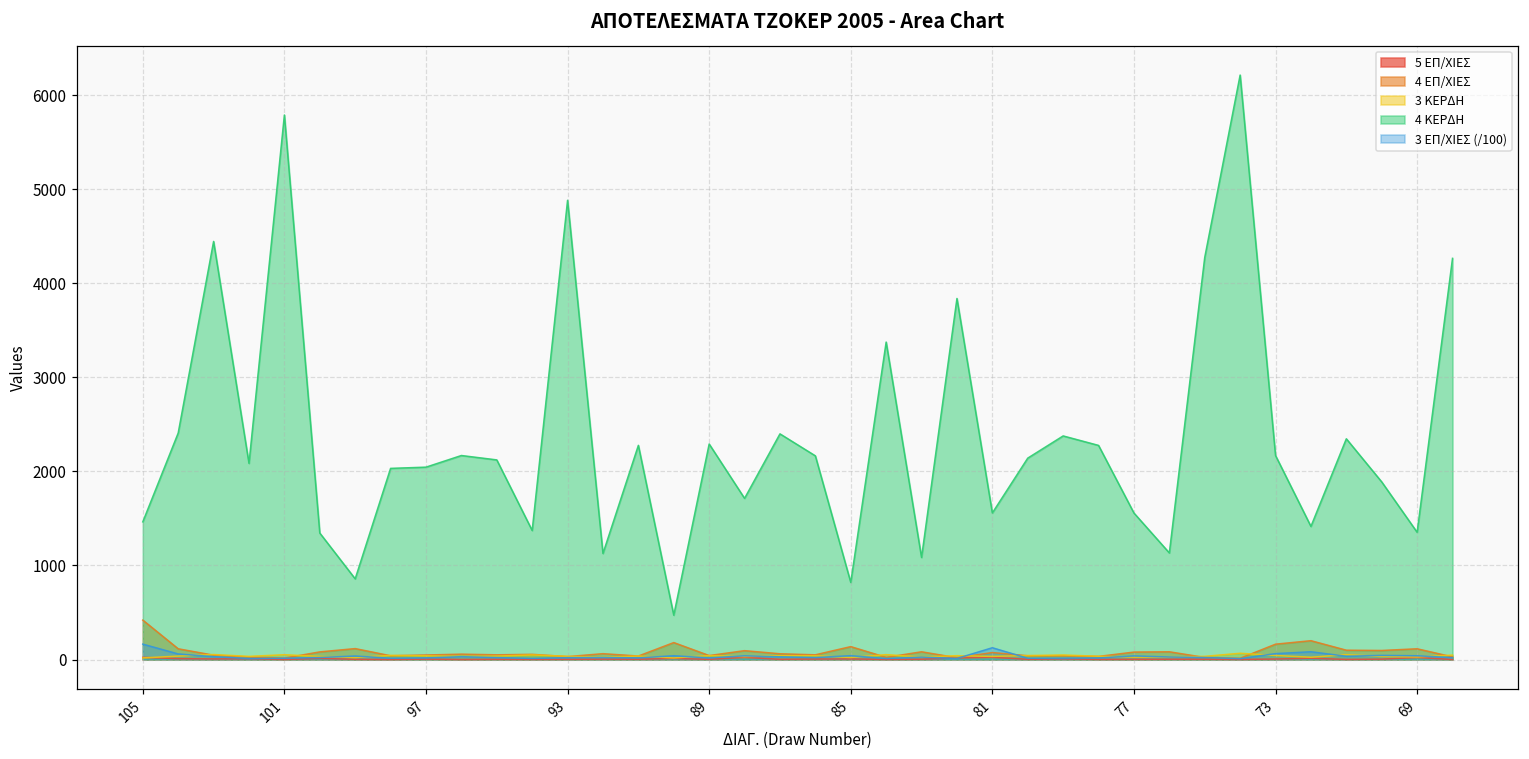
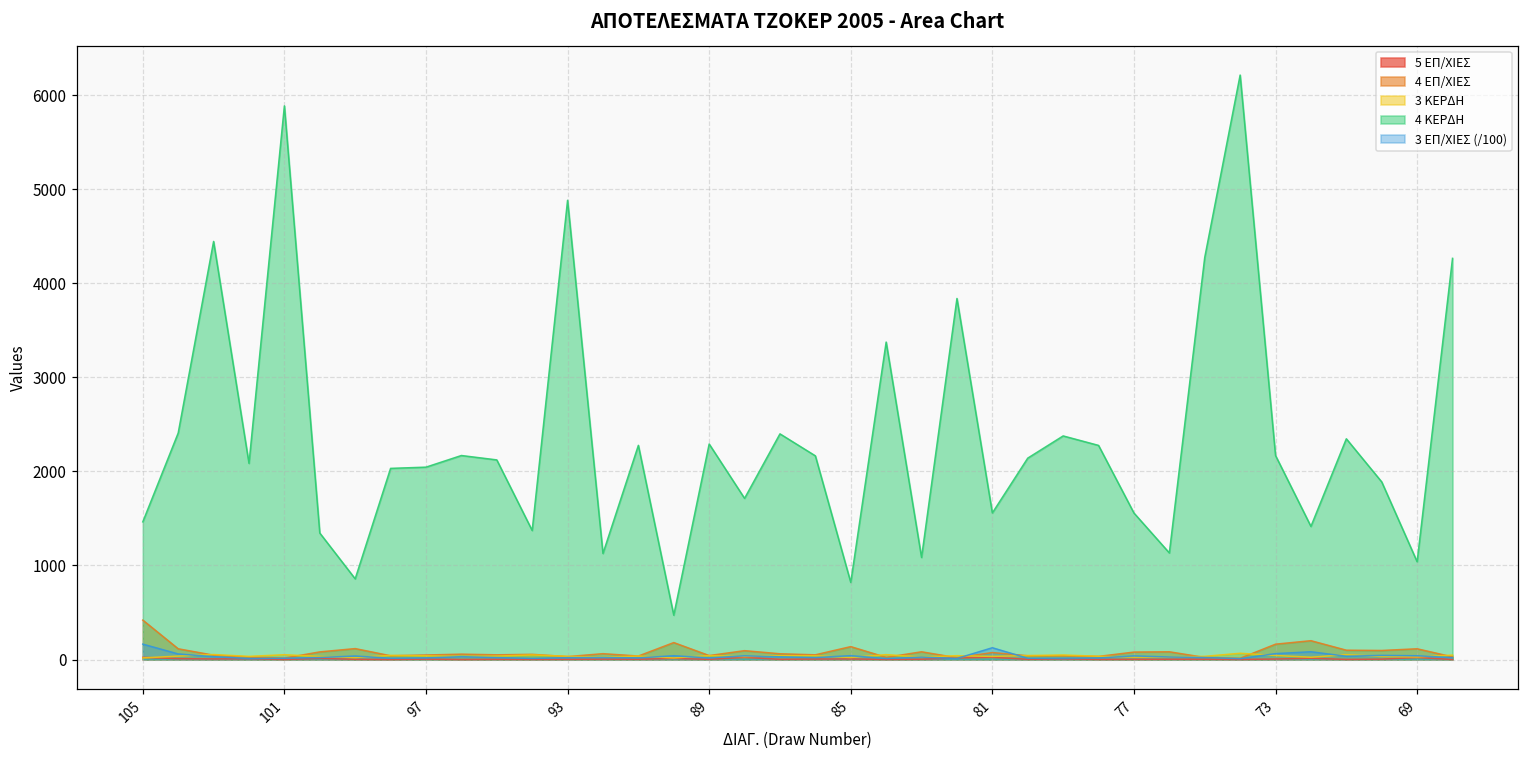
  {
    "3 ΚΕΡΔΗ": {
      "101": 100
    },
    "4 ΚΕΡΔΗ": {
      "105": 1500,
-     "101": 5800,
+     "101": 5900,
      "97": 2000,
      "93": 4900,
      "89": 2300,
      "85": 800,
      "81": 1600,
      "77": 1600,
      "73": 2200,
-     "69": 1400
+     "69": 1000
    },
    "3 ΕΠ/ΧΙΕΣ (/100)": {
      "105": 200,
      "81": 100
    }
  }
